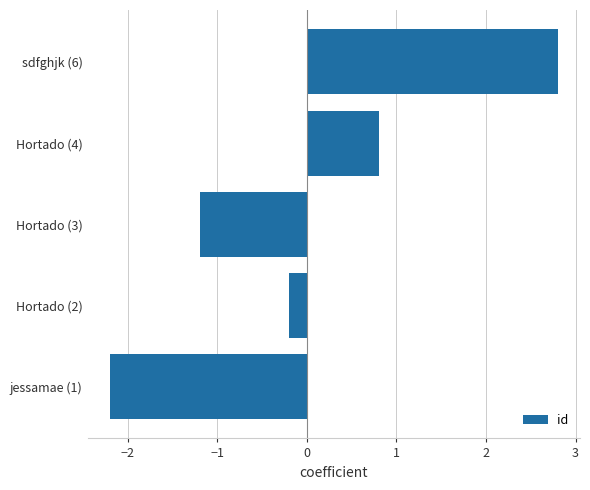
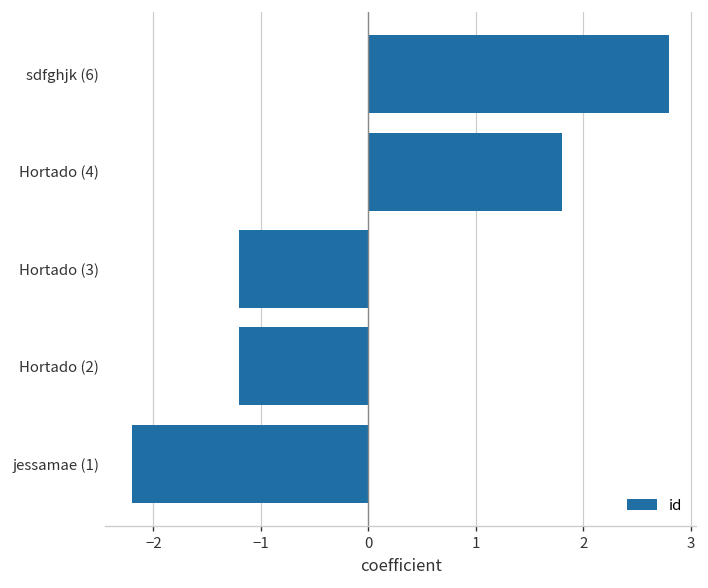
  {
    "sdfghjk (6)": 2.8,
-   "Hortado (4)": 0.8,
+   "Hortado (4)": 1.8,
    "Hortado (3)": -1.2,
-   "Hortado (2)": -0.2,
+   "Hortado (2)": -1.2,
    "jessamae (1)": -2.2
  }
